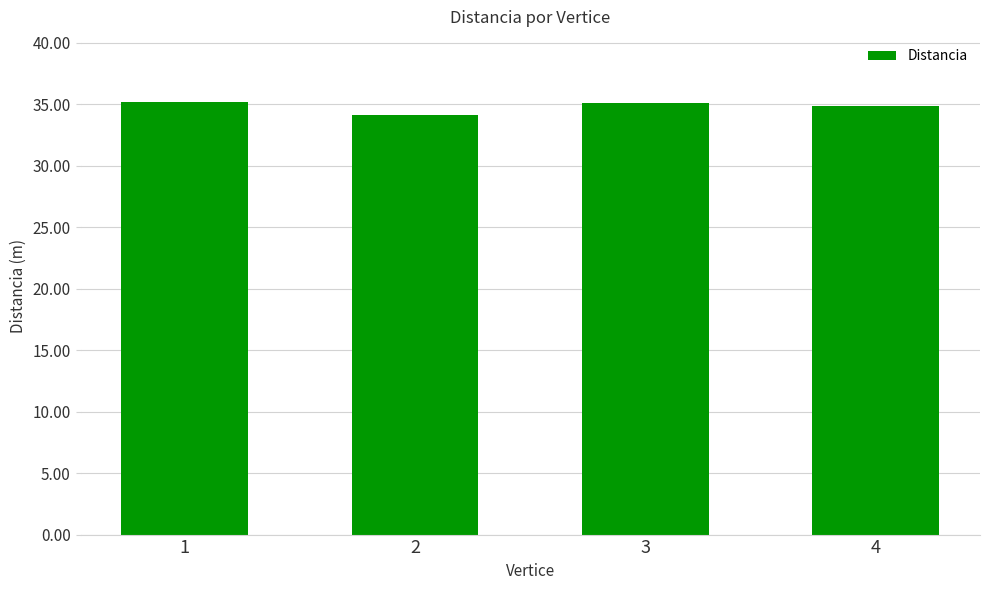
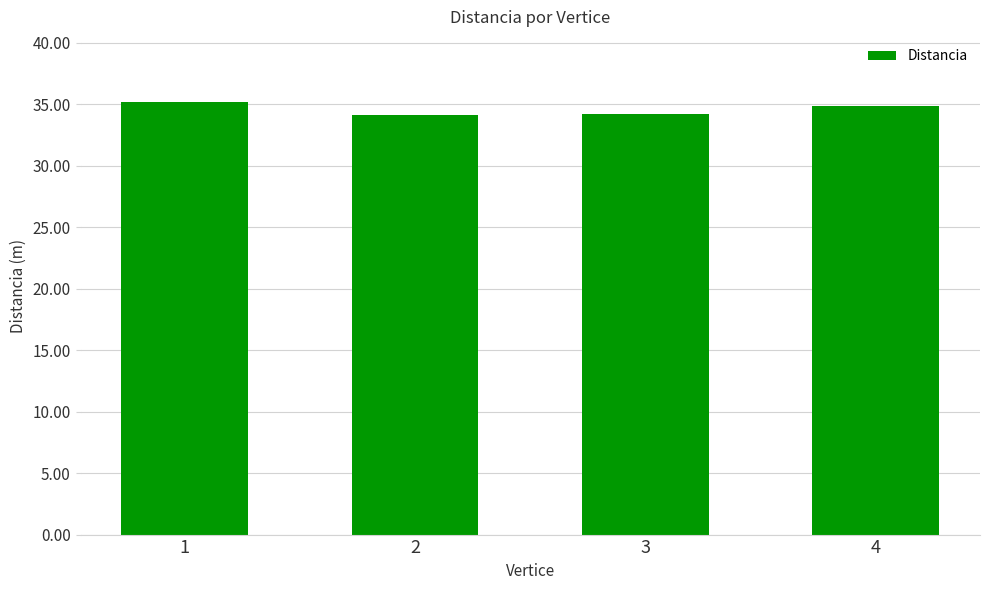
  {
    "1": 35.2,
    "2": 34.1,
-   "3": 35.1,
+   "3": 34.2,
    "4": 34.9
  }
